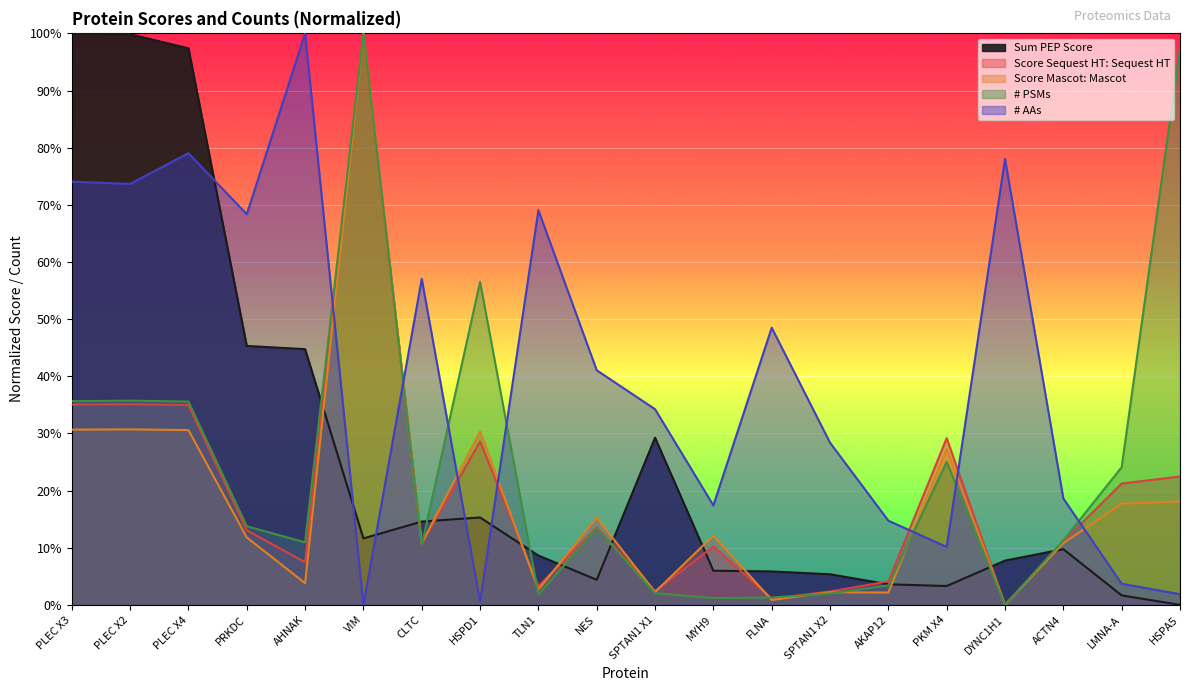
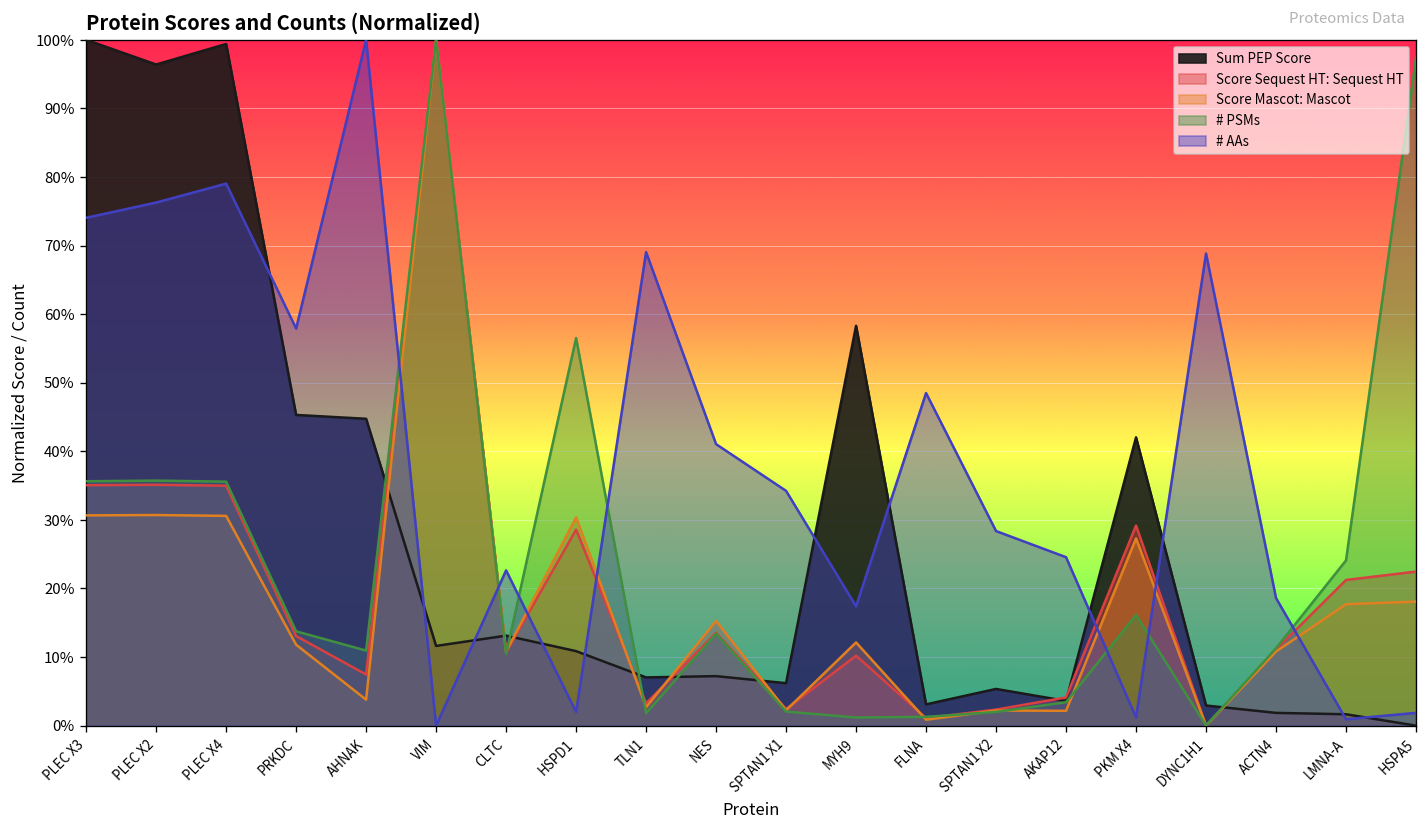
  {
    "Sum PEP Score": {
      "PLEC X3": "100%",
-     "PLEC X2": "100%",
-     "PLEC X4": "97%",
+     "PLEC X2": "96%",
+     "PLEC X4": "99%",
      "PRKDC": "45%",
      "AHNAK": "45%",
      "VIM": "12%",
-     "CLTC": "15%",
-     "HSPD1": "15%",
-     "TLN1": "9%",
-     "NES": "4%",
-     "SPTAN1 X1": "29%",
-     "MYH9": "6%",
-     "FLNA": "6%",
+     "CLTC": "13%",
+     "HSPD1": "11%",
+     "TLN1": "7%",
+     "NES": "7%",
+     "SPTAN1 X1": "6%",
+     "MYH9": "58%",
+     "FLNA": "3%",
      "SPTAN1 X2": "5%",
-     "PKM X4": "3%",
-     "DYNC1H1": "8%",
-     "ACTN4": "10%",
+     "PKM X4": "42%",
+     "DYNC1H1": "3%",
+     "ACTN4": "2%",
      "LMNA-A": "2%",
      "HSPA5": "0%"
    },
    "# PSMs": {
      "PLEC X3": "36%",
      "PLEC X2": "36%",
      "PLEC X4": "36%",
      "PRKDC": "14%",
      "AHNAK": "11%",
      "HSPD1": "57%",
      "TLN1": "2%",
      "MYH9": "1%",
-     "PKM X4": "25%",
+     "PKM X4": "16%",
      "LMNA-A": "24%",
      "HSPA5": "97%"
    },
    "# AAs": {
      "PLEC X3": "74%",
-     "PLEC X2": "74%",
+     "PLEC X2": "76%",
      "PLEC X4": "79%",
-     "PRKDC": "68%",
+     "PRKDC": "58%",
      "AHNAK": "100%",
      "VIM": "0%",
-     "CLTC": "57%",
-     "HSPD1": "1%",
+     "CLTC": "23%",
+     "HSPD1": "2%",
      "TLN1": "69%",
      "NES": "41%",
      "SPTAN1 X1": "34%",
      "MYH9": "17%",
      "FLNA": "48%",
      "SPTAN1 X2": "28%",
-     "AKAP12": "15%",
-     "PKM X4": "10%",
-     "DYNC1H1": "78%",
+     "AKAP12": "25%",
+     "PKM X4": "1%",
+     "DYNC1H1": "69%",
      "ACTN4": "19%",
-     "LMNA-A": "4%",
+     "LMNA-A": "1%",
      "HSPA5": "2%"
    }
  }
